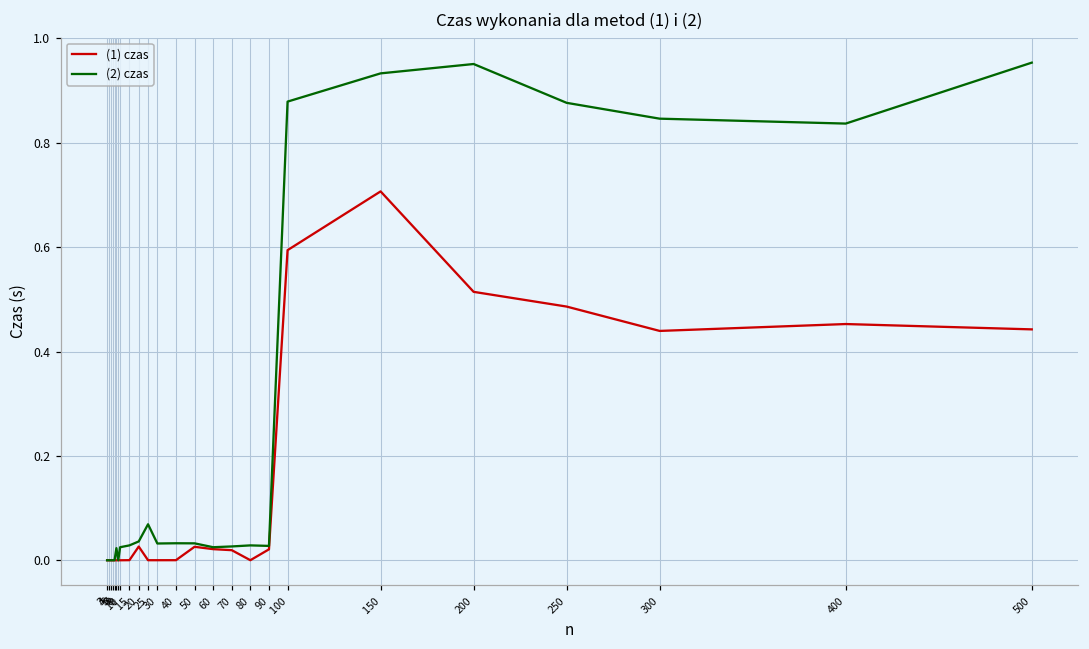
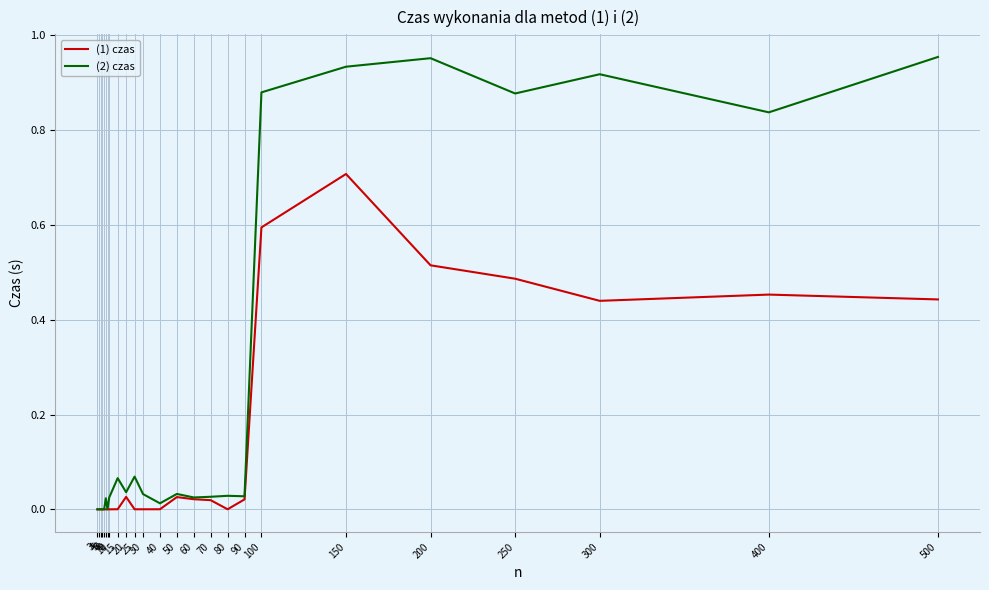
  {
    "(1) czas": {
      "15": 0.00,
      "20": 0.03,
      "25": 0.00,
      "30": 0.00,
      "40": 0.00,
      "50": 0.03,
      "70": 0.02,
      "80": 0.00,
      "90": 0.02,
      "100": 0.59,
      "150": 0.71,
      "200": 0.51,
      "250": 0.49,
      "300": 0.44,
      "400": 0.45,
      "500": 0.44
    },
    "(2) czas": {
      "8": 0.02,
      "10": 0.03,
-     "15": 0.03,
+     "15": 0.07,
      "20": 0.04,
      "25": 0.07,
      "30": 0.03,
-     "40": 0.03,
+     "40": 0.01,
      "50": 0.03,
      "70": 0.03,
      "80": 0.03,
      "90": 0.03,
      "100": 0.88,
      "150": 0.93,
      "200": 0.95,
      "250": 0.88,
-     "300": 0.85,
+     "300": 0.92,
      "400": 0.84,
      "500": 0.95
    }
  }
